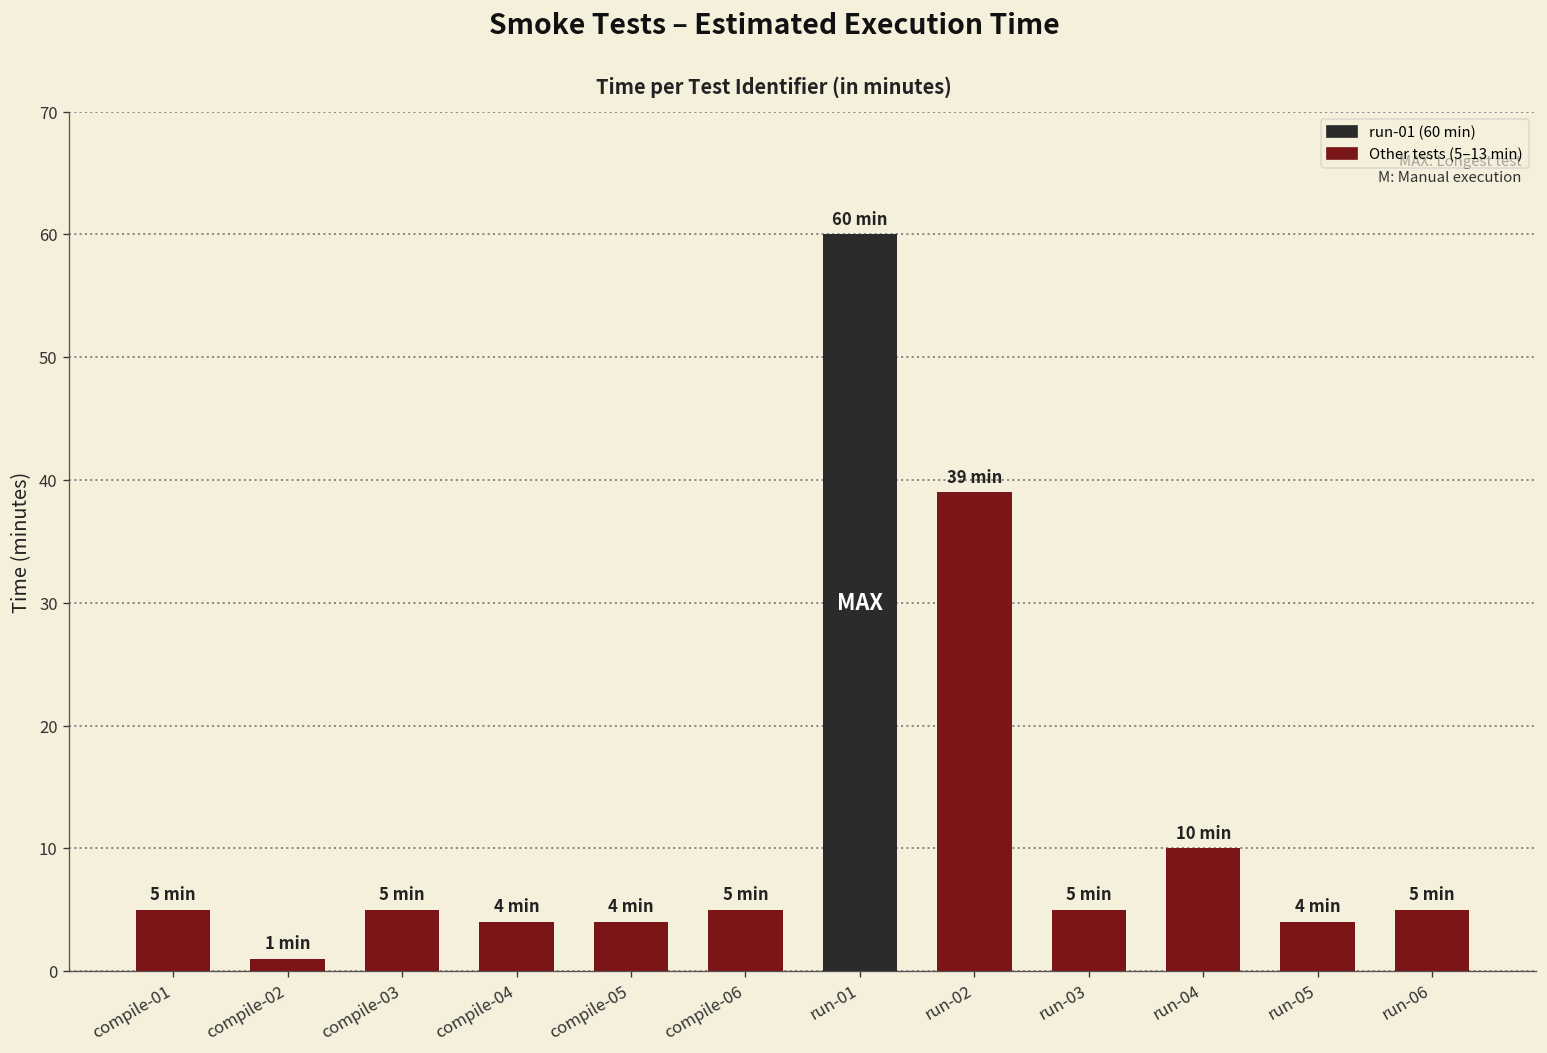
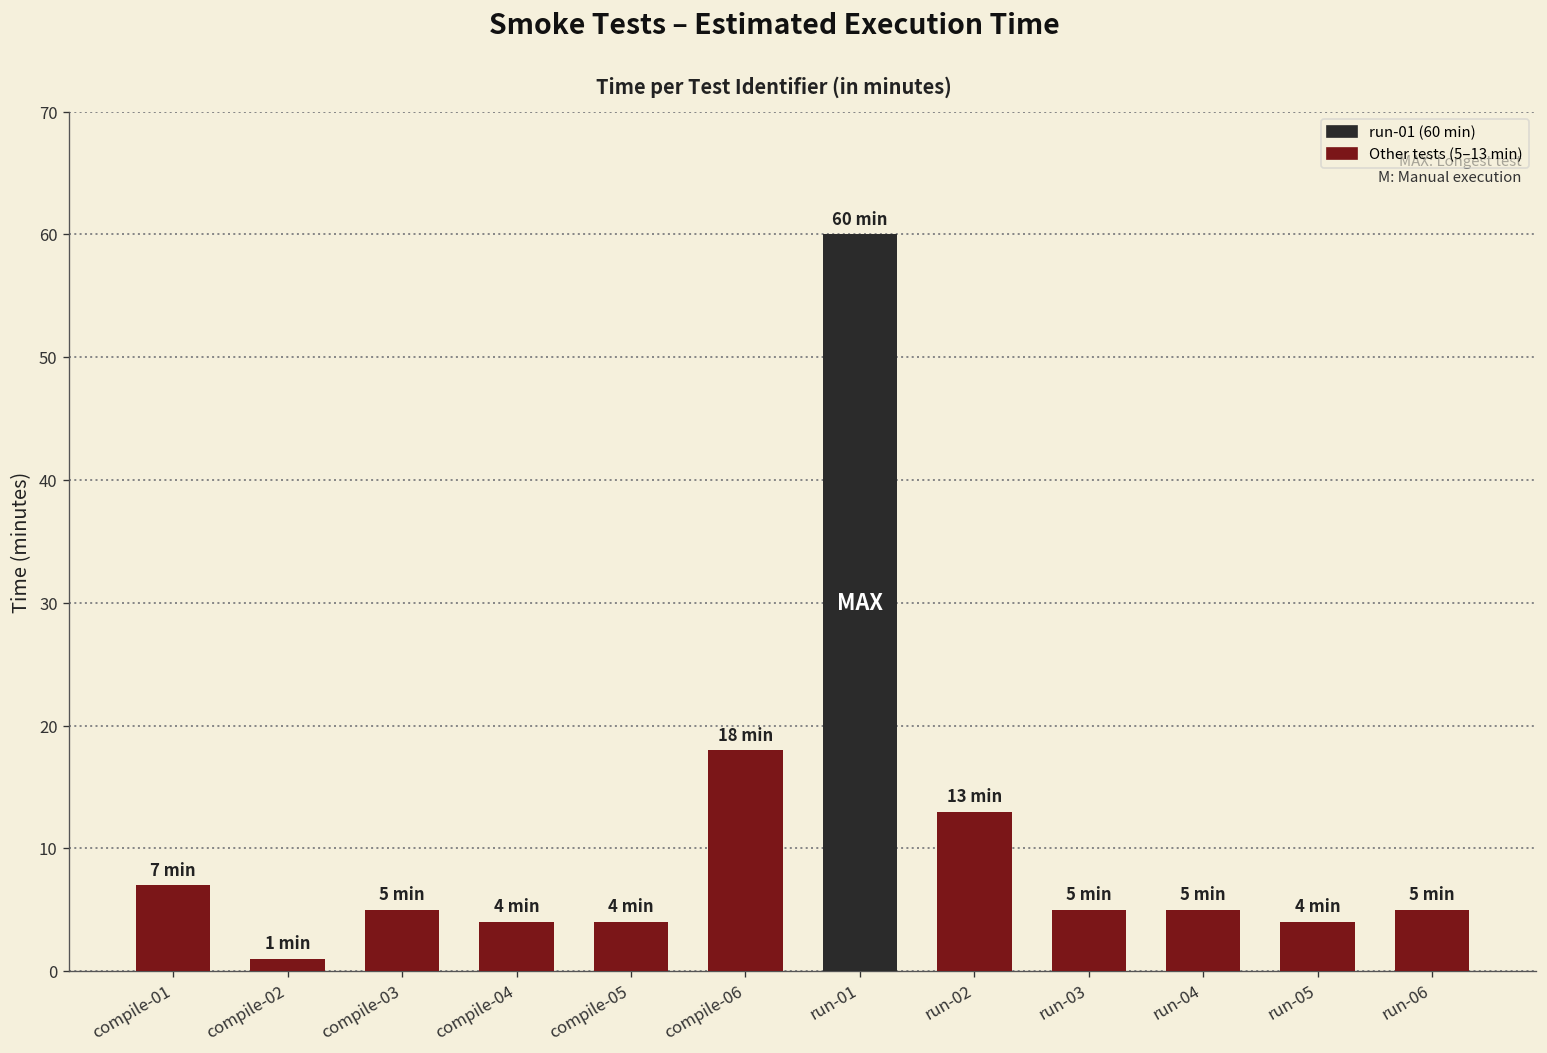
  {
-   "compile-01": 5,
+   "compile-01": 7,
    "compile-02": 1,
    "compile-03": 5,
    "compile-04": 4,
    "compile-05": 4,
-   "compile-06": 5,
+   "compile-06": 18,
    "run-01": 60,
-   "run-02": 39,
+   "run-02": 13,
    "run-03": 5,
-   "run-04": 10,
+   "run-04": 5,
    "run-05": 4,
    "run-06": 5
  }
